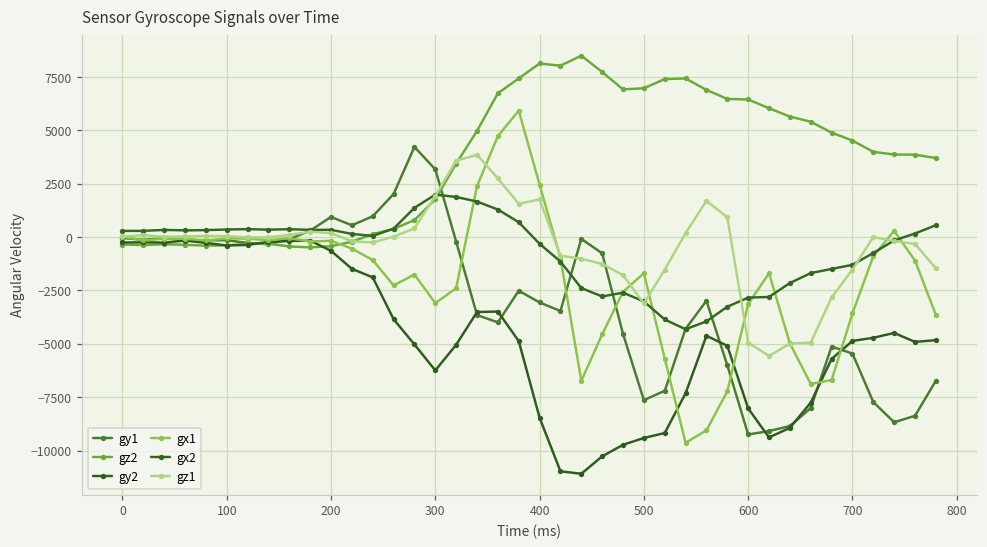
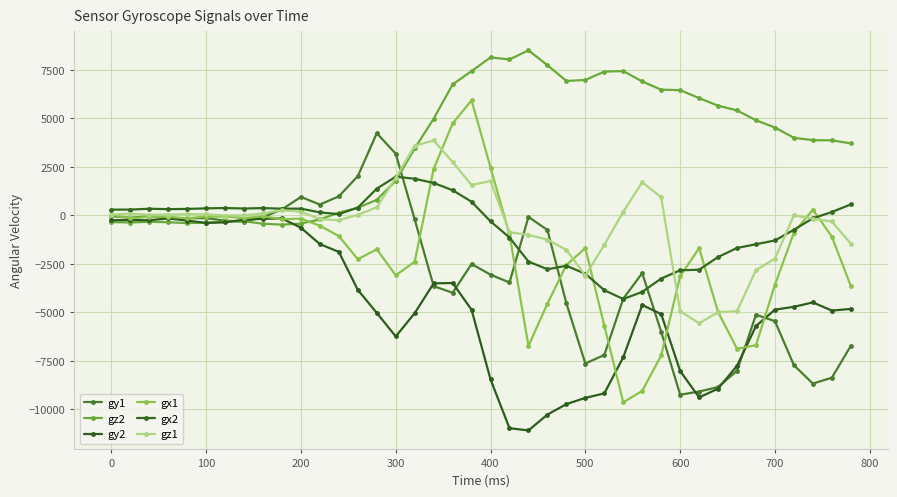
  {
    "gz1": {
      "200": 200,
      "400": 1800,
      "600": -4900,
-     "700": -1500
+     "700": -2200
    }
  }
